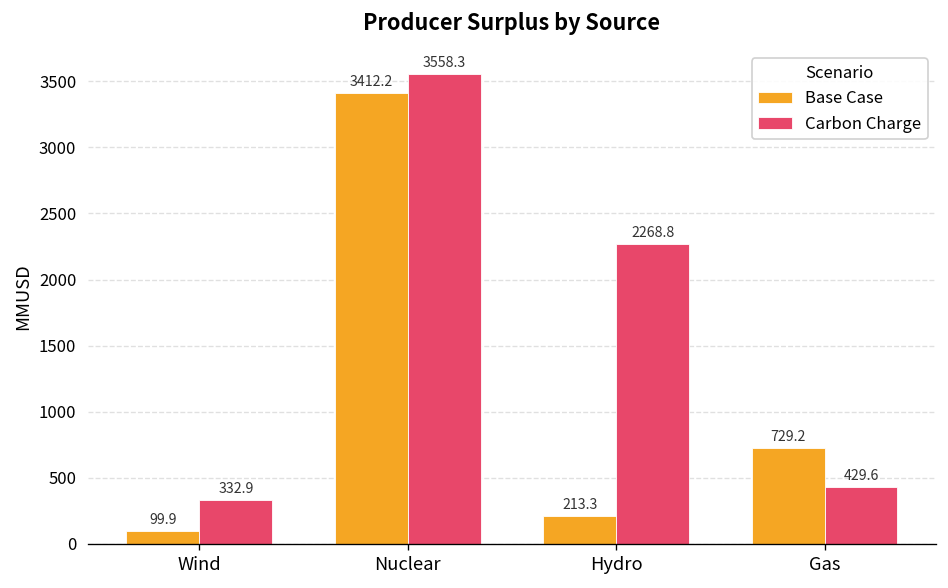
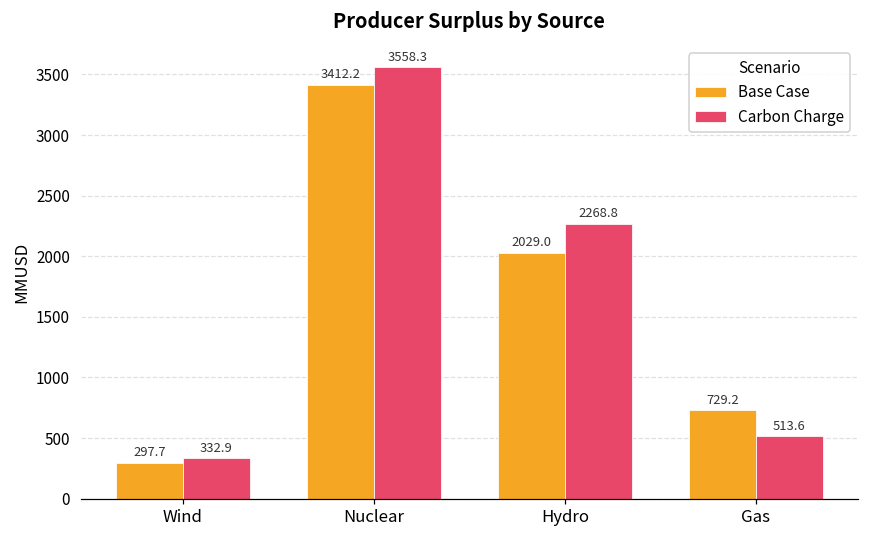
  {
    "Base Case": {
-     "Wind": 99.9,
+     "Wind": 297.7,
      "Nuclear": 3412.2,
-     "Hydro": 213.3,
+     "Hydro": 2029.0,
      "Gas": 729.2
    },
    "Carbon Charge": {
      "Wind": 332.9,
      "Nuclear": 3558.3,
      "Hydro": 2268.8,
-     "Gas": 429.6
+     "Gas": 513.6
    }
  }
